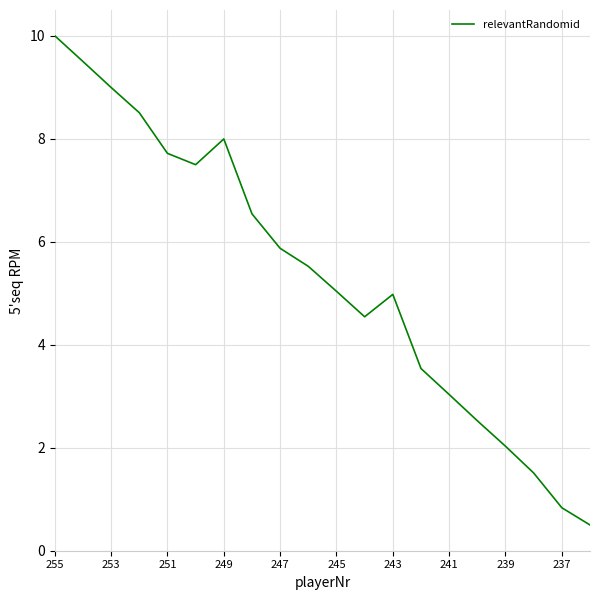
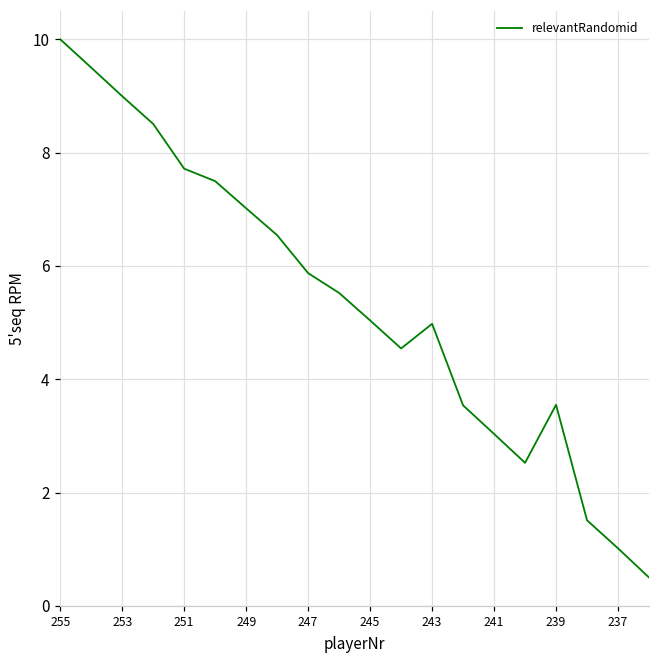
  {
    "255": 10.0,
    "253": 9.0,
    "251": 7.7,
-   "249": 8.0,
+   "249": 7.0,
    "247": 5.9,
    "245": 5.0,
    "243": 5.0,
    "241": 3.0,
-   "239": 2.0,
-   "237": 0.8
+   "239": 3.5,
+   "237": 1.0
  }
